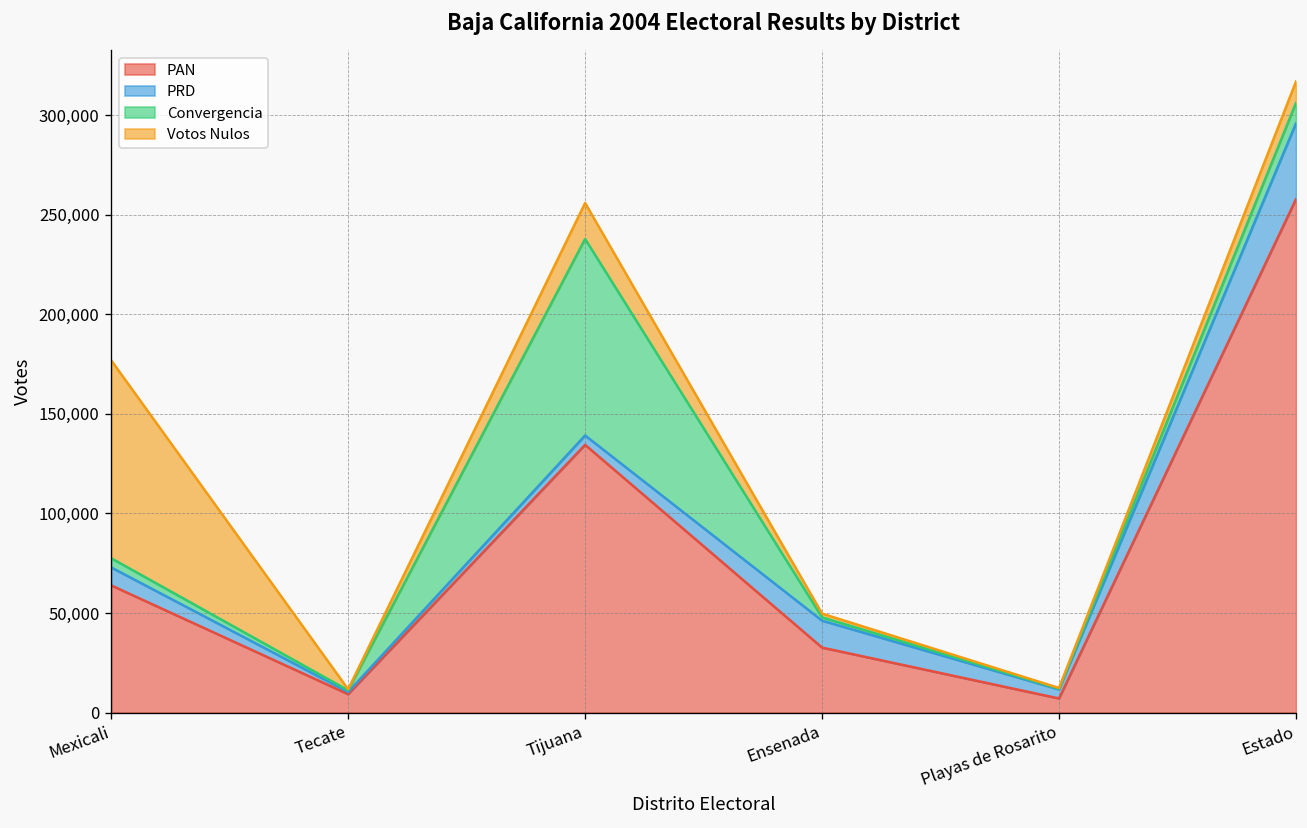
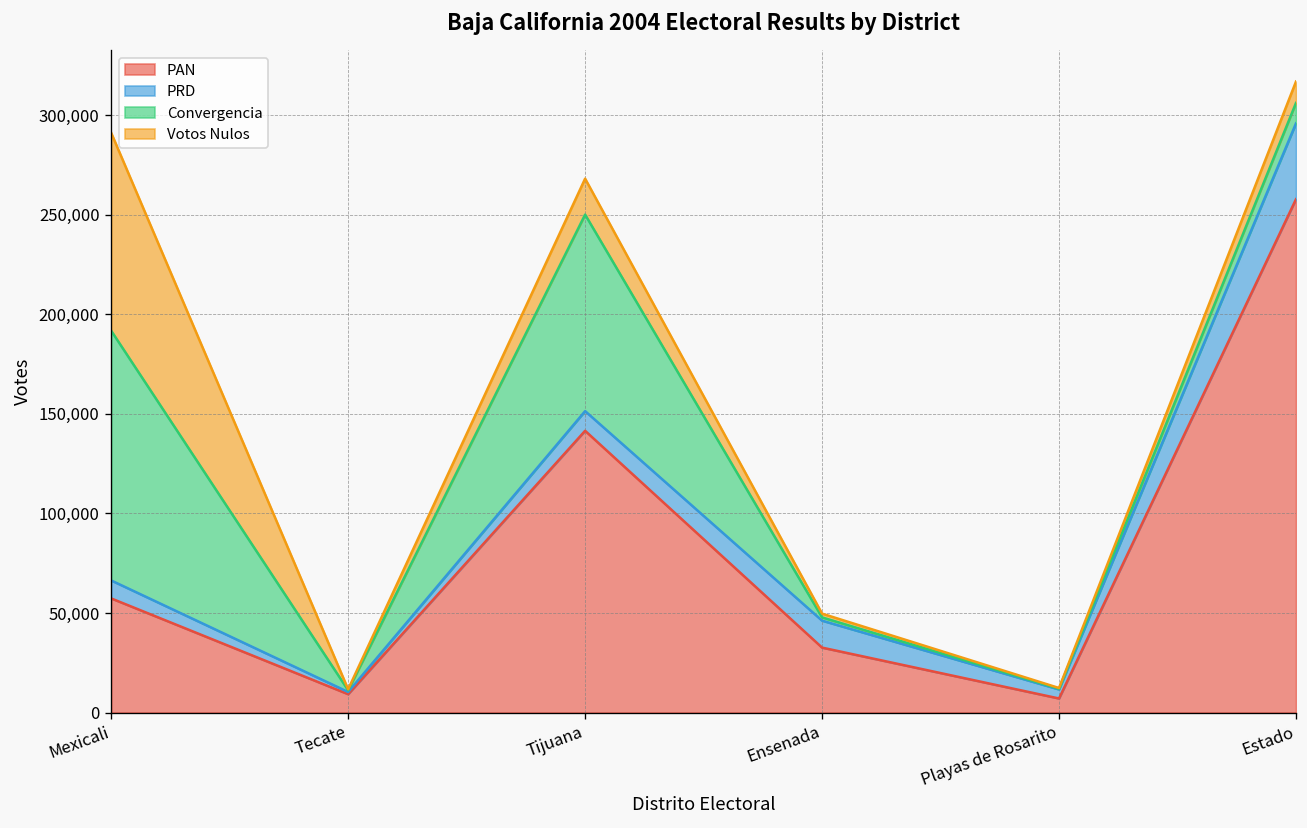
  {
    "PAN": {
-     "Mexicali": "64,000",
-     "Tijuana": "134,000",
+     "Mexicali": "57,000",
+     "Tijuana": "141,000",
      "Ensenada": "33,000",
      "Playas de Rosarito": "7,000",
      "Estado": "258,000"
    },
    "PRD": {
      "Mexicali": "9,000",
-     "Tijuana": "5,000",
+     "Tijuana": "10,000",
      "Ensenada": "14,000",
      "Estado": "38,000"
    },
    "Convergencia": {
-     "Mexicali": "5,000",
+     "Mexicali": "125,000",
      "Tijuana": "99,000",
      "Ensenada": "2,000",
      "Estado": "10,000"
    },
    "Votos Nulos": {
      "Mexicali": "99,000",
      "Tijuana": "18,000",
      "Ensenada": "2,000",
      "Estado": "11,000"
    }
  }
